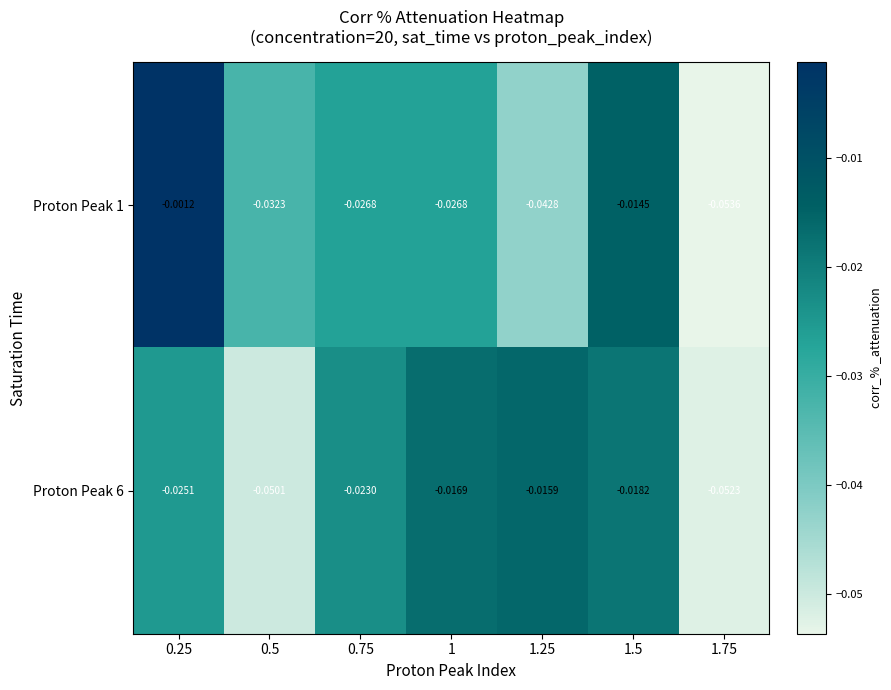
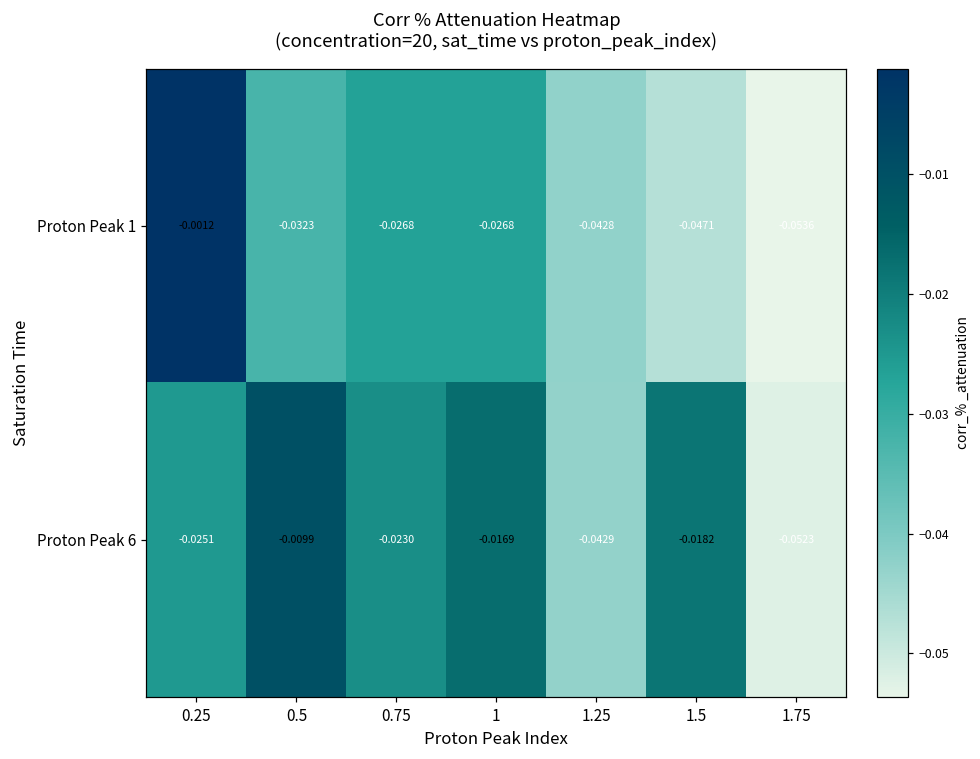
  {
    "Proton Peak 1": {
      "0.25": -0.0012,
      "0.5": -0.0323,
      "0.75": -0.0268,
      "1": -0.0268,
      "1.25": -0.0428,
-     "1.5": -0.0145
+     "1.5": -0.0471
    },
    "Proton Peak 6": {
      "0.25": -0.0251,
-     "0.5": -0.0501,
+     "0.5": -0.0099,
      "0.75": -0.0230,
      "1": -0.0169,
-     "1.25": -0.0159,
+     "1.25": -0.0429,
      "1.5": -0.0182
    }
  }
